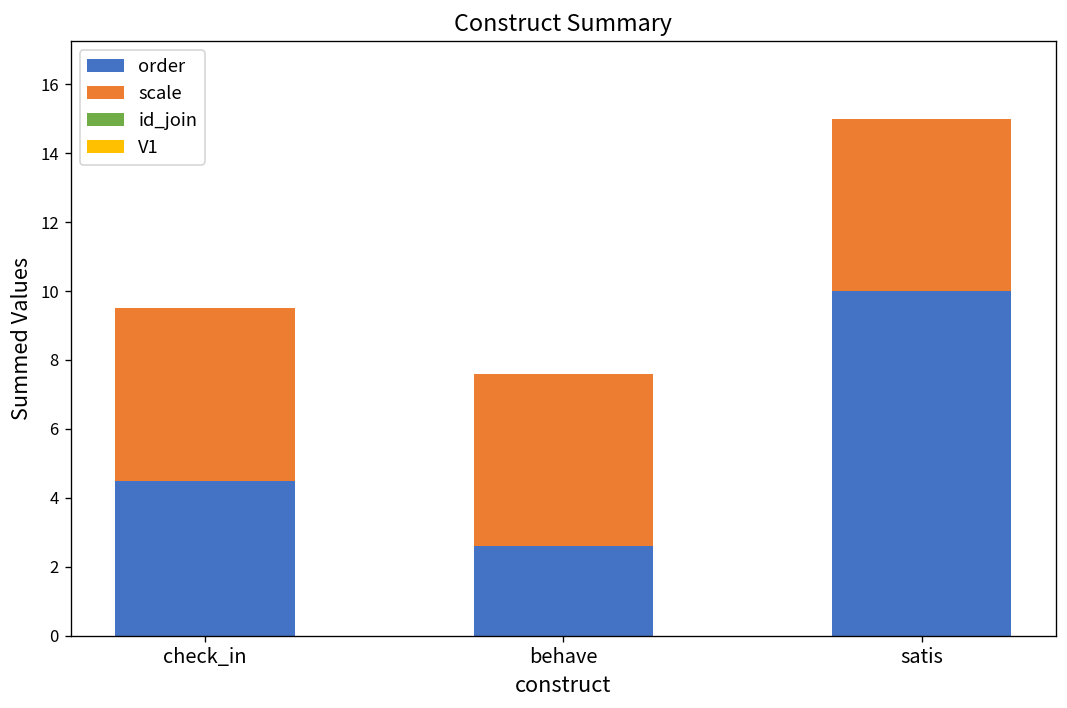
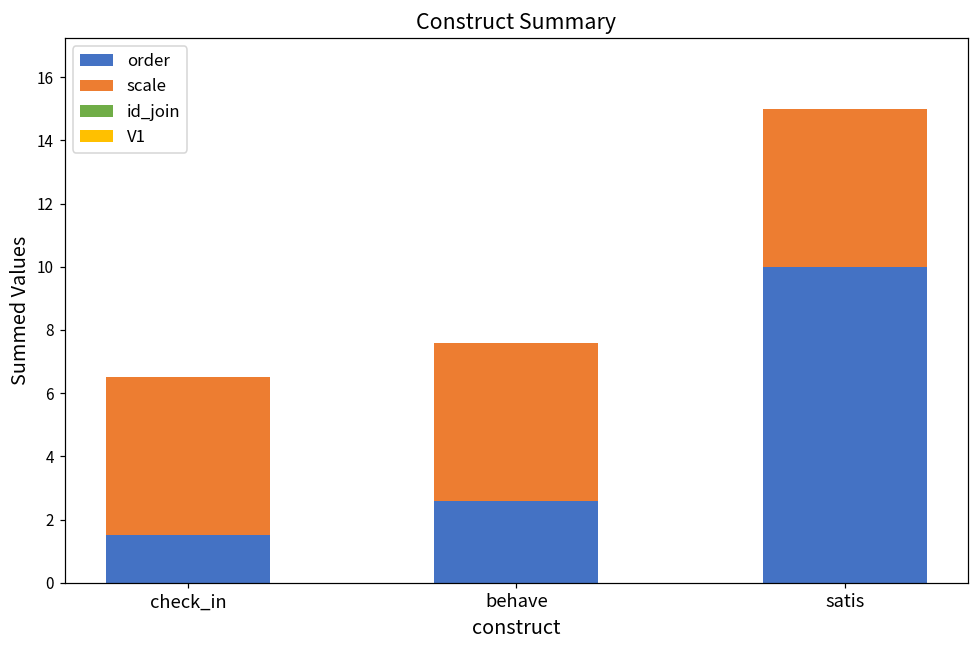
  {
    "order": {
-     "check_in": 4.5,
+     "check_in": 1.5,
      "behave": 2.6,
      "satis": 10.0
    }
  }
